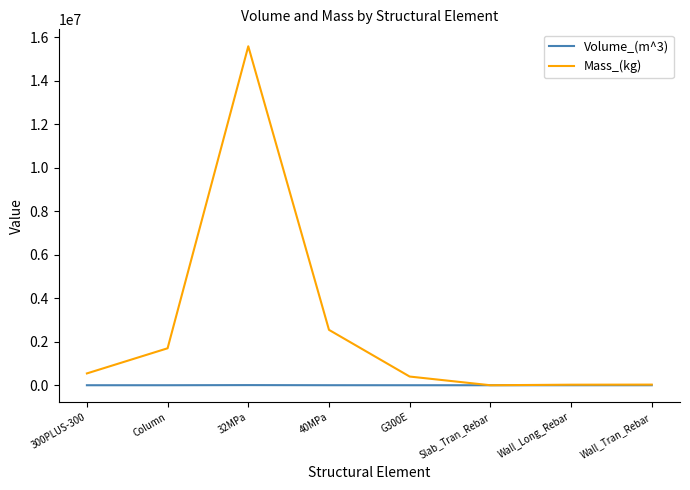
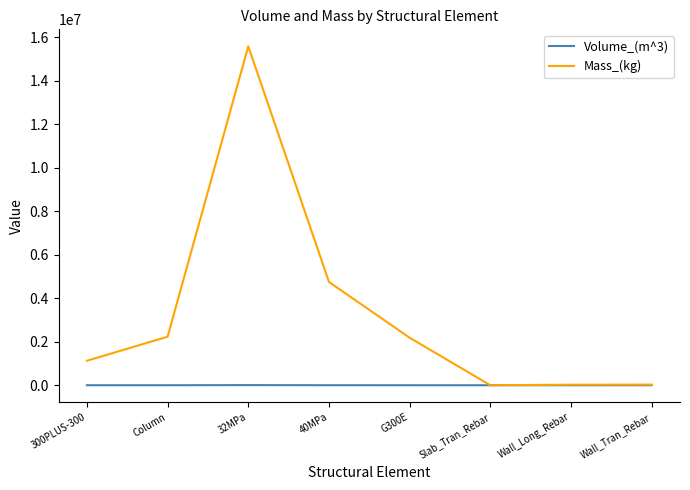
  {
    "Volume_(m^3)": {
      "300PLUS-300": 0,
      "Column": 0,
      "32MPa": 0,
      "40MPa": 0,
      "G300E": 0
    },
    "Mass_(kg)": {
-     "300PLUS-300": 500000,
-     "Column": 1700000,
+     "300PLUS-300": 1100000,
+     "Column": 2200000,
      "32MPa": 15600000,
-     "40MPa": 2500000,
-     "G300E": 400000
+     "40MPa": 4800000,
+     "G300E": 2200000
    }
  }
